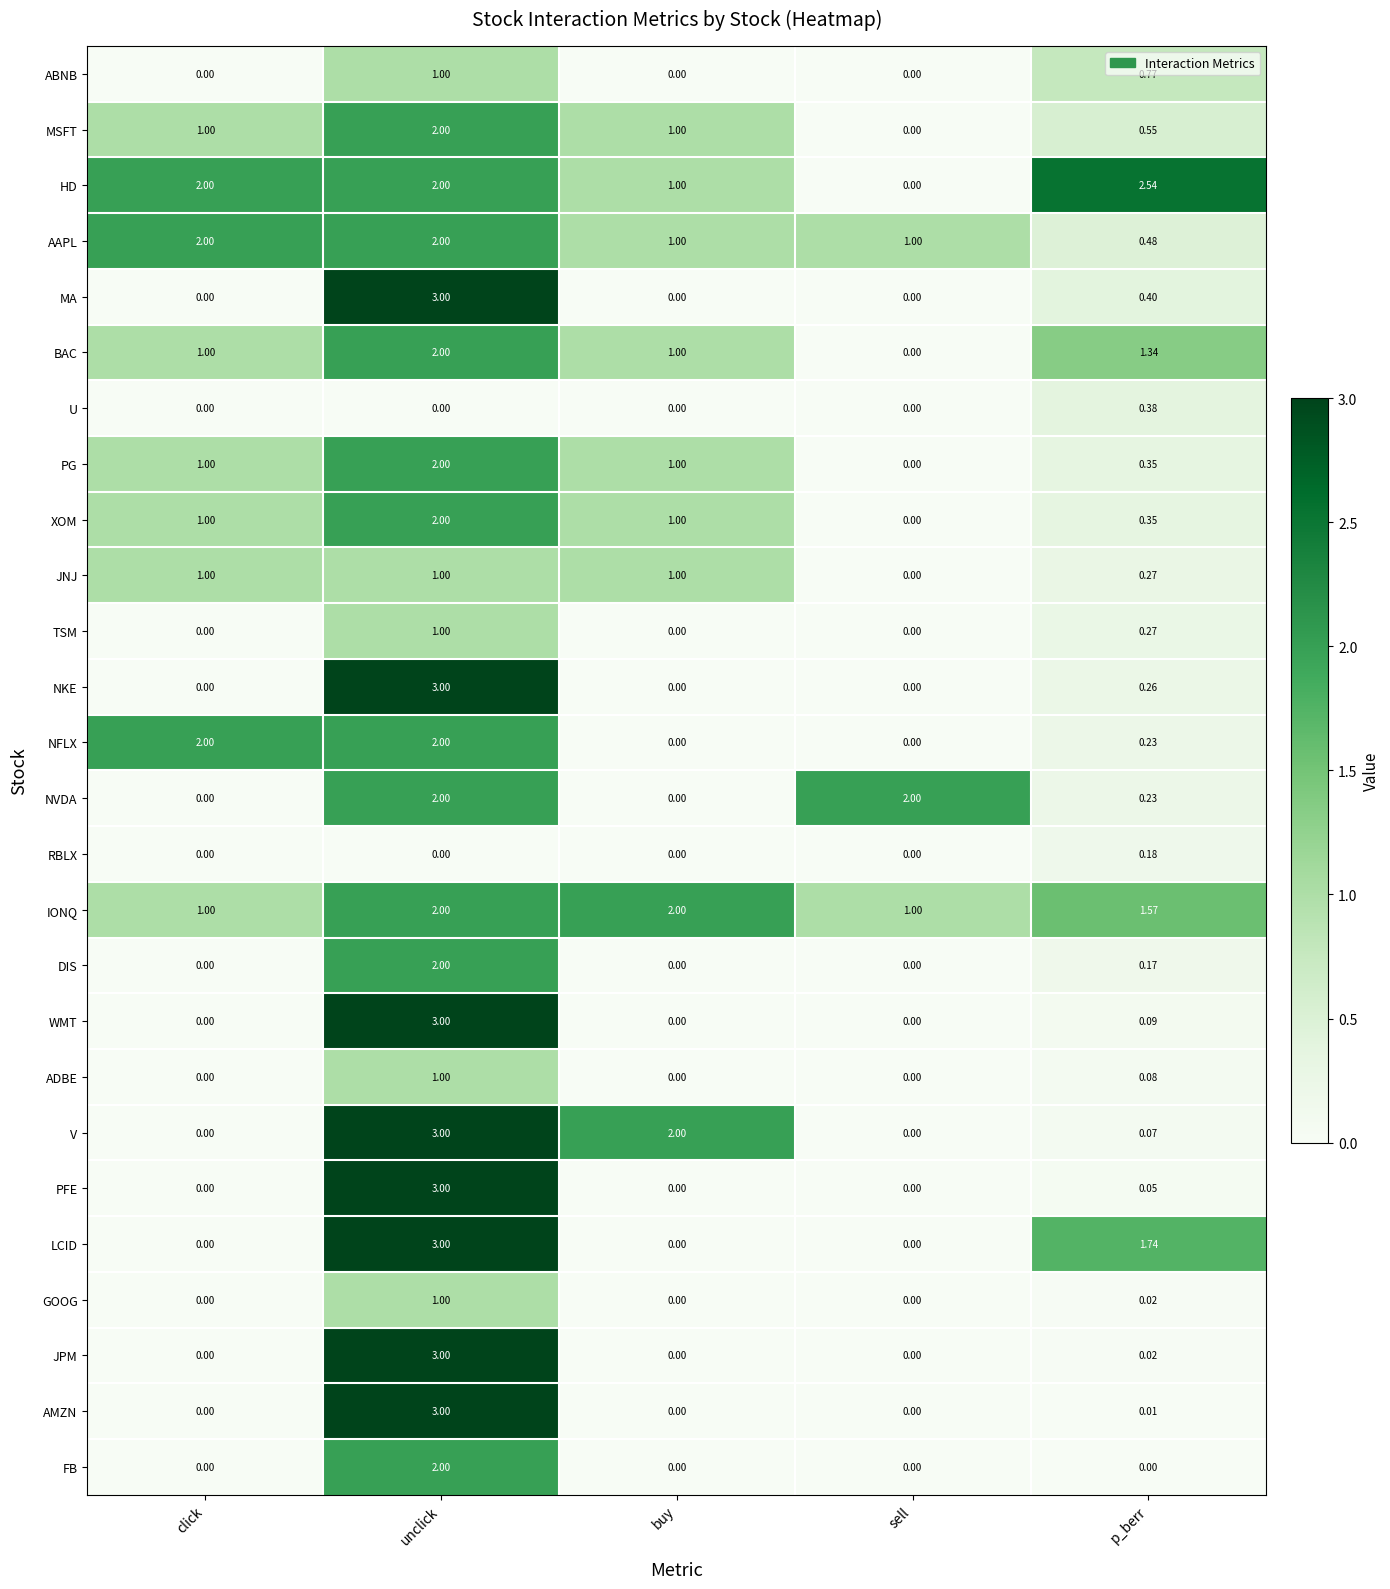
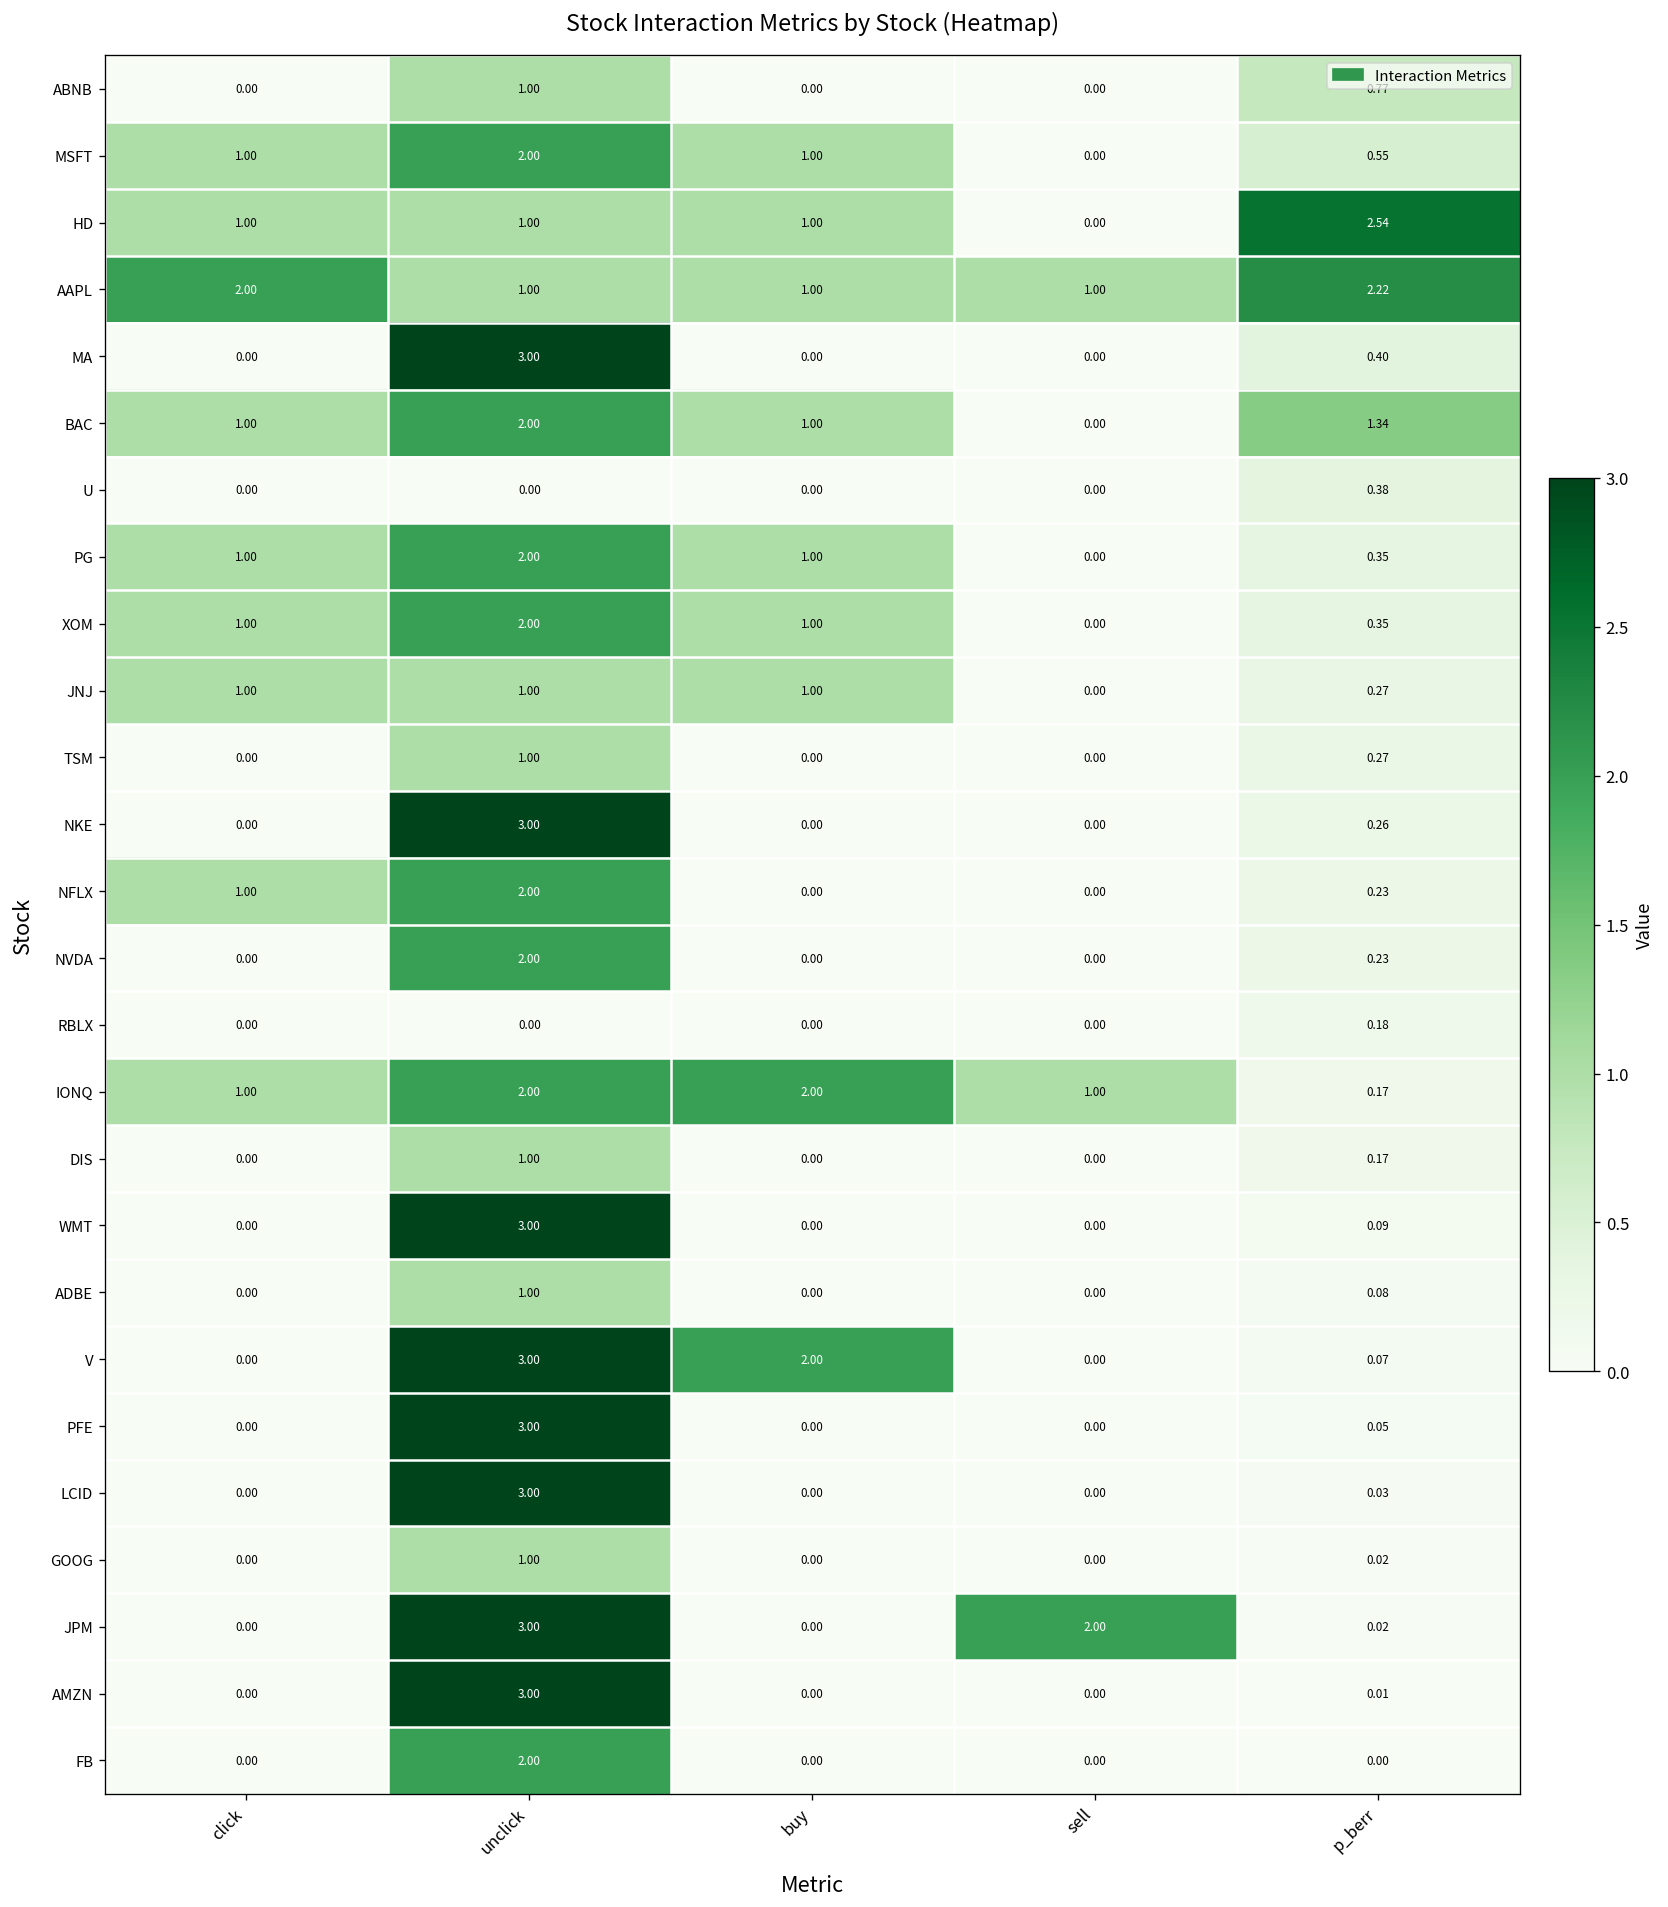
  {
    "ABNB": {
      "click": 0.00,
      "unclick": 1.00,
      "buy": 0.00,
      "sell": 0.00
    },
    "MSFT": {
      "click": 1.00,
      "unclick": 2.00,
      "buy": 1.00,
      "sell": 0.00,
      "p_berr": 0.55
    },
    "HD": {
-     "click": 2.00,
-     "unclick": 2.00,
+     "click": 1.00,
+     "unclick": 1.00,
      "buy": 1.00,
      "sell": 0.00,
      "p_berr": 2.54
    },
    "AAPL": {
      "click": 2.00,
-     "unclick": 2.00,
+     "unclick": 1.00,
      "buy": 1.00,
      "sell": 1.00,
-     "p_berr": 0.48
+     "p_berr": 2.22
    },
    "MA": {
      "click": 0.00,
      "unclick": 3.00,
      "buy": 0.00,
      "sell": 0.00,
      "p_berr": 0.40
    },
    "BAC": {
      "click": 1.00,
      "unclick": 2.00,
      "buy": 1.00,
      "sell": 0.00,
      "p_berr": 1.34
    },
    "U": {
      "click": 0.00,
      "unclick": 0.00,
      "buy": 0.00,
      "sell": 0.00,
      "p_berr": 0.38
    },
    "PG": {
      "click": 1.00,
      "unclick": 2.00,
      "buy": 1.00,
      "sell": 0.00,
      "p_berr": 0.35
    },
    "XOM": {
      "click": 1.00,
      "unclick": 2.00,
      "buy": 1.00,
      "sell": 0.00,
      "p_berr": 0.35
    },
    "JNJ": {
      "click": 1.00,
      "unclick": 1.00,
      "buy": 1.00,
      "sell": 0.00,
      "p_berr": 0.27
    },
    "TSM": {
      "click": 0.00,
      "unclick": 1.00,
      "buy": 0.00,
      "sell": 0.00,
      "p_berr": 0.27
    },
    "NKE": {
      "click": 0.00,
      "unclick": 3.00,
      "buy": 0.00,
      "sell": 0.00,
      "p_berr": 0.26
    },
    "NFLX": {
-     "click": 2.00,
+     "click": 1.00,
      "unclick": 2.00,
      "buy": 0.00,
      "sell": 0.00,
      "p_berr": 0.23
    },
    "NVDA": {
      "click": 0.00,
      "unclick": 2.00,
      "buy": 0.00,
-     "sell": 2.00,
+     "sell": 0.00,
      "p_berr": 0.23
    },
    "RBLX": {
      "click": 0.00,
      "unclick": 0.00,
      "buy": 0.00,
      "sell": 0.00,
      "p_berr": 0.18
    },
    "IONQ": {
      "click": 1.00,
      "unclick": 2.00,
      "buy": 2.00,
      "sell": 1.00,
-     "p_berr": 1.57
+     "p_berr": 0.17
    },
    "DIS": {
      "click": 0.00,
-     "unclick": 2.00,
+     "unclick": 1.00,
      "buy": 0.00,
      "sell": 0.00,
      "p_berr": 0.17
    },
    "WMT": {
      "click": 0.00,
      "unclick": 3.00,
      "buy": 0.00,
      "sell": 0.00,
      "p_berr": 0.09
    },
    "ADBE": {
      "click": 0.00,
      "unclick": 1.00,
      "buy": 0.00,
      "sell": 0.00,
      "p_berr": 0.08
    },
    "V": {
      "click": 0.00,
      "unclick": 3.00,
      "buy": 2.00,
      "sell": 0.00,
      "p_berr": 0.07
    },
    "PFE": {
      "click": 0.00,
      "unclick": 3.00,
      "buy": 0.00,
      "sell": 0.00,
      "p_berr": 0.05
    },
    "LCID": {
      "click": 0.00,
      "unclick": 3.00,
      "buy": 0.00,
      "sell": 0.00,
-     "p_berr": 1.74
+     "p_berr": 0.03
    },
    "GOOG": {
      "click": 0.00,
      "unclick": 1.00,
      "buy": 0.00,
      "sell": 0.00,
      "p_berr": 0.02
    },
    "JPM": {
      "click": 0.00,
      "unclick": 3.00,
      "buy": 0.00,
-     "sell": 0.00,
+     "sell": 2.00,
      "p_berr": 0.02
    },
    "AMZN": {
      "click": 0.00,
      "unclick": 3.00,
      "buy": 0.00,
      "sell": 0.00,
      "p_berr": 0.01
    },
    "FB": {
      "click": 0.00,
      "unclick": 2.00,
      "buy": 0.00,
      "sell": 0.00,
      "p_berr": 0.00
    }
  }
